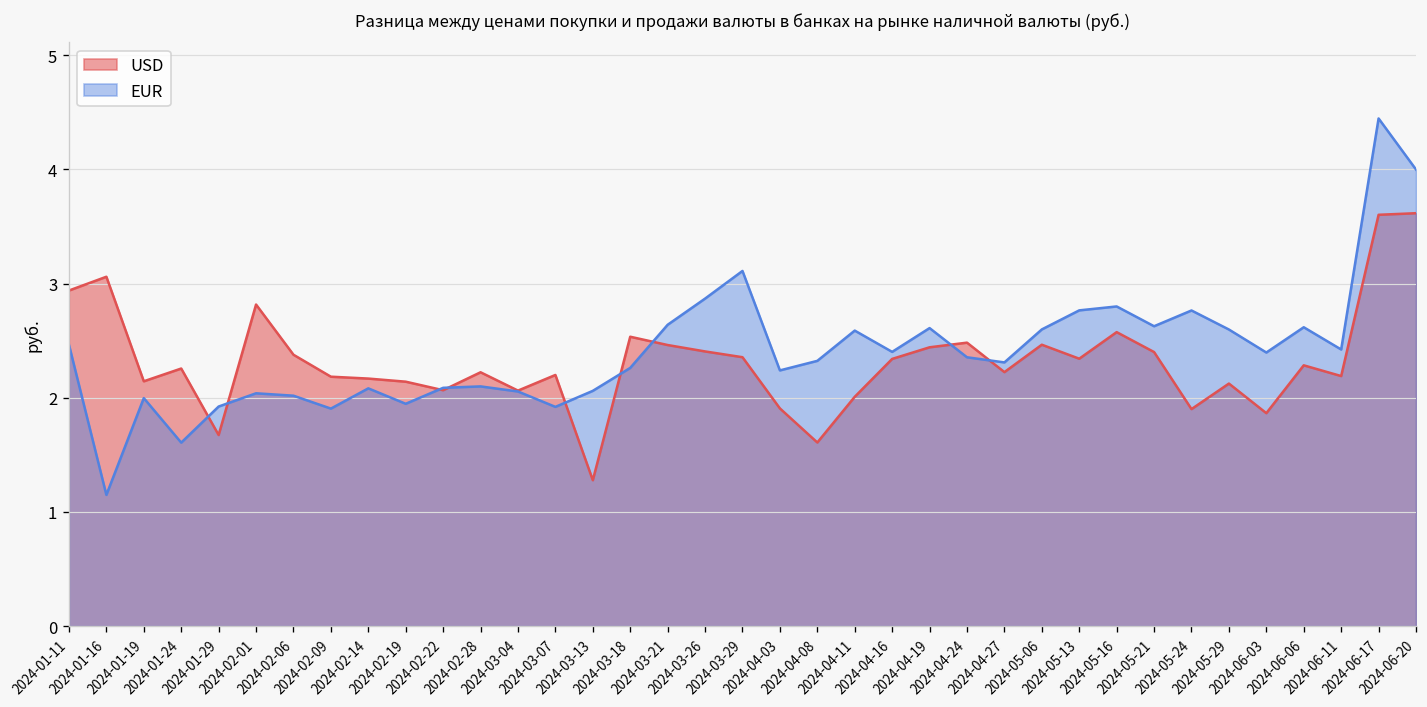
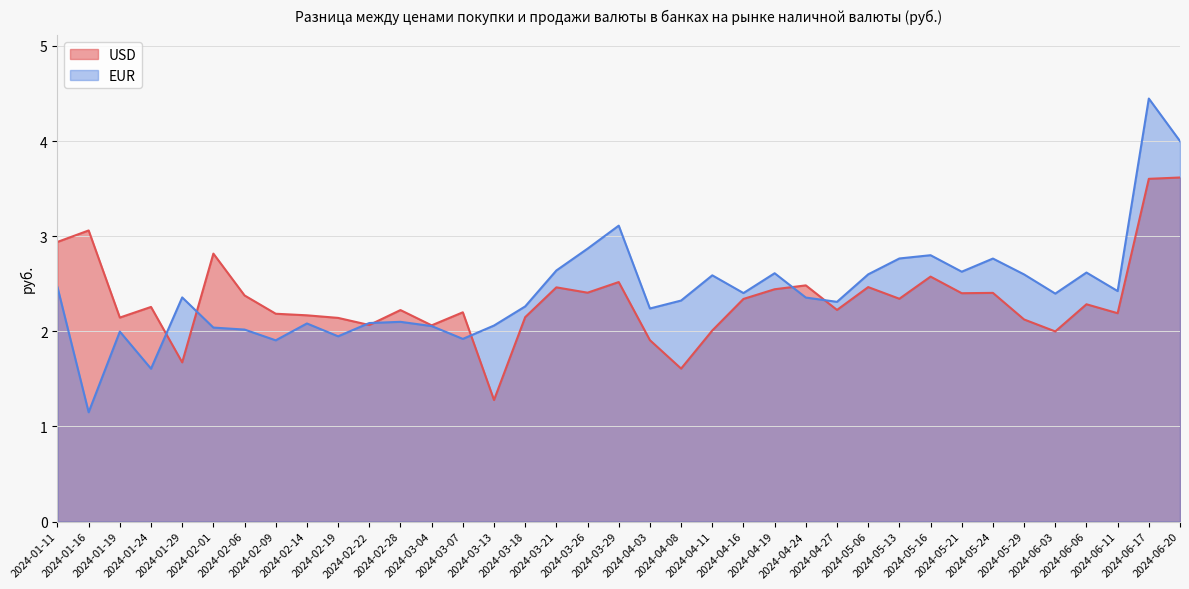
  {
    "USD": {
      "2024-01-11": 2.9,
      "2024-01-16": 3.1,
      "2024-01-19": 2.1,
      "2024-01-24": 2.3,
      "2024-01-29": 1.7,
      "2024-02-01": 2.8,
      "2024-02-06": 2.4,
      "2024-02-09": 2.2,
      "2024-02-14": 2.2,
      "2024-02-19": 2.1,
      "2024-02-28": 2.2,
      "2024-03-07": 2.2,
      "2024-03-13": 1.3,
-     "2024-03-18": 2.5,
+     "2024-03-18": 2.1,
      "2024-03-21": 2.5,
      "2024-03-26": 2.4,
-     "2024-03-29": 2.4,
+     "2024-03-29": 2.5,
      "2024-04-03": 1.9,
      "2024-04-08": 1.6,
      "2024-04-11": 2.0,
      "2024-04-16": 2.3,
      "2024-04-19": 2.4,
      "2024-04-24": 2.5,
      "2024-04-27": 2.2,
      "2024-05-06": 2.5,
      "2024-05-13": 2.3,
      "2024-05-16": 2.6,
      "2024-05-21": 2.4,
-     "2024-05-24": 1.9,
+     "2024-05-24": 2.4,
      "2024-05-29": 2.1,
-     "2024-06-03": 1.9,
+     "2024-06-03": 2.0,
      "2024-06-06": 2.3,
      "2024-06-11": 2.2,
      "2024-06-17": 3.6,
      "2024-06-20": 3.6
    },
    "EUR": {
      "2024-01-11": 2.5,
      "2024-01-16": 1.1,
      "2024-01-19": 2.0,
      "2024-01-24": 1.6,
-     "2024-01-29": 1.9,
+     "2024-01-29": 2.4,
      "2024-02-01": 2.0,
      "2024-02-06": 2.0,
      "2024-02-09": 1.9,
      "2024-02-14": 2.1,
      "2024-02-19": 1.9,
      "2024-02-28": 2.1,
      "2024-03-07": 1.9,
      "2024-03-13": 2.1,
      "2024-03-18": 2.3,
      "2024-03-21": 2.6,
      "2024-03-26": 2.9,
      "2024-03-29": 3.1,
      "2024-04-03": 2.2,
      "2024-04-08": 2.3,
      "2024-04-11": 2.6,
      "2024-04-16": 2.4,
      "2024-04-19": 2.6,
      "2024-04-24": 2.4,
      "2024-04-27": 2.3,
      "2024-05-06": 2.6,
      "2024-05-13": 2.8,
      "2024-05-16": 2.8,
      "2024-05-21": 2.6,
      "2024-05-24": 2.8,
      "2024-05-29": 2.6,
      "2024-06-03": 2.4,
      "2024-06-06": 2.6,
      "2024-06-11": 2.4,
      "2024-06-17": 4.4,
      "2024-06-20": 4.0
    }
  }
